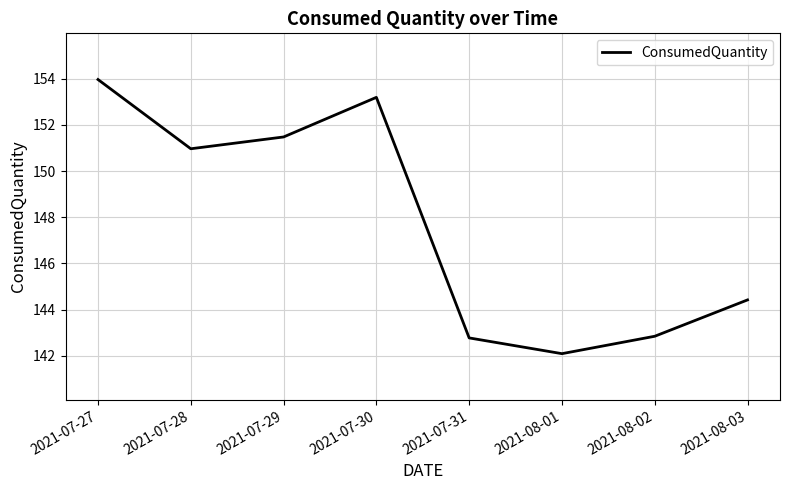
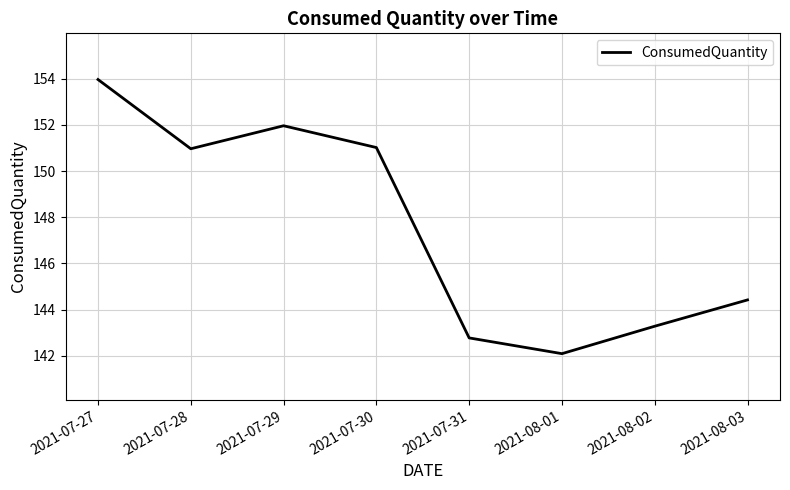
  {
    "2021-07-27": 154.0,
    "2021-07-28": 151.0,
-   "2021-07-29": 151.5,
-   "2021-07-30": 153.2,
+   "2021-07-29": 152.0,
+   "2021-07-30": 151.0,
    "2021-07-31": 142.8,
    "2021-08-01": 142.1,
-   "2021-08-02": 142.8,
+   "2021-08-02": 143.3,
    "2021-08-03": 144.4
  }
